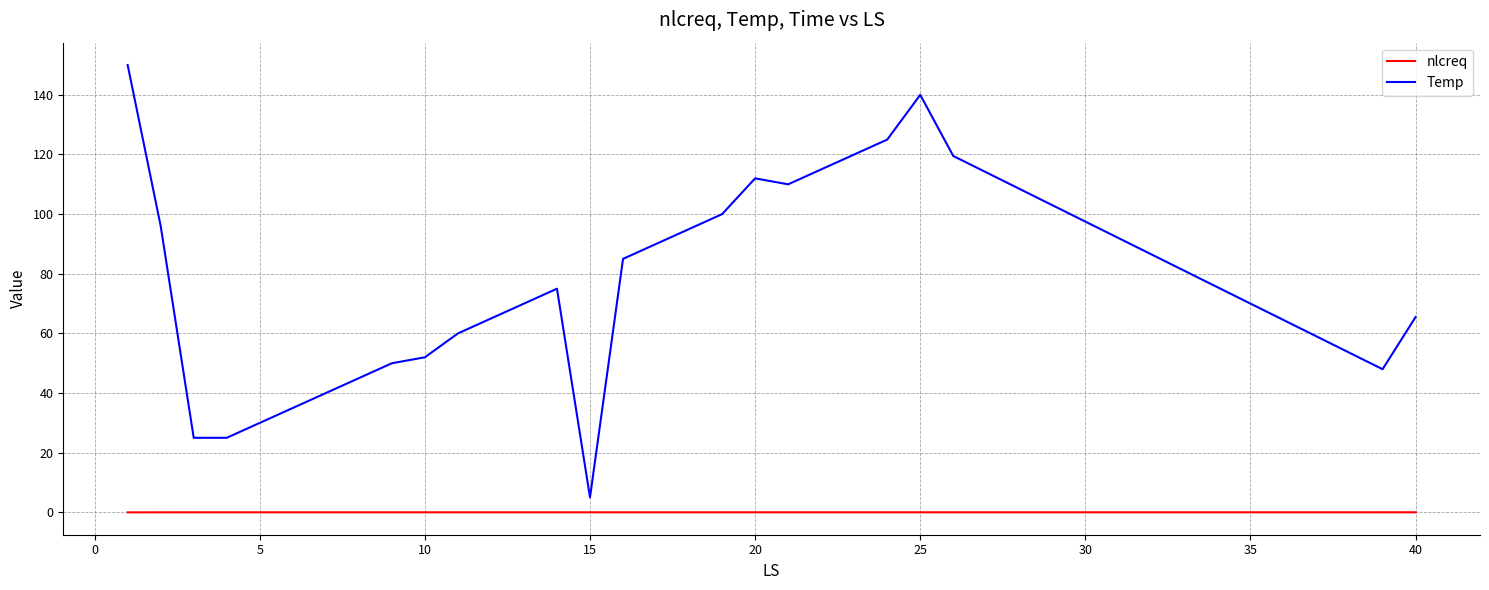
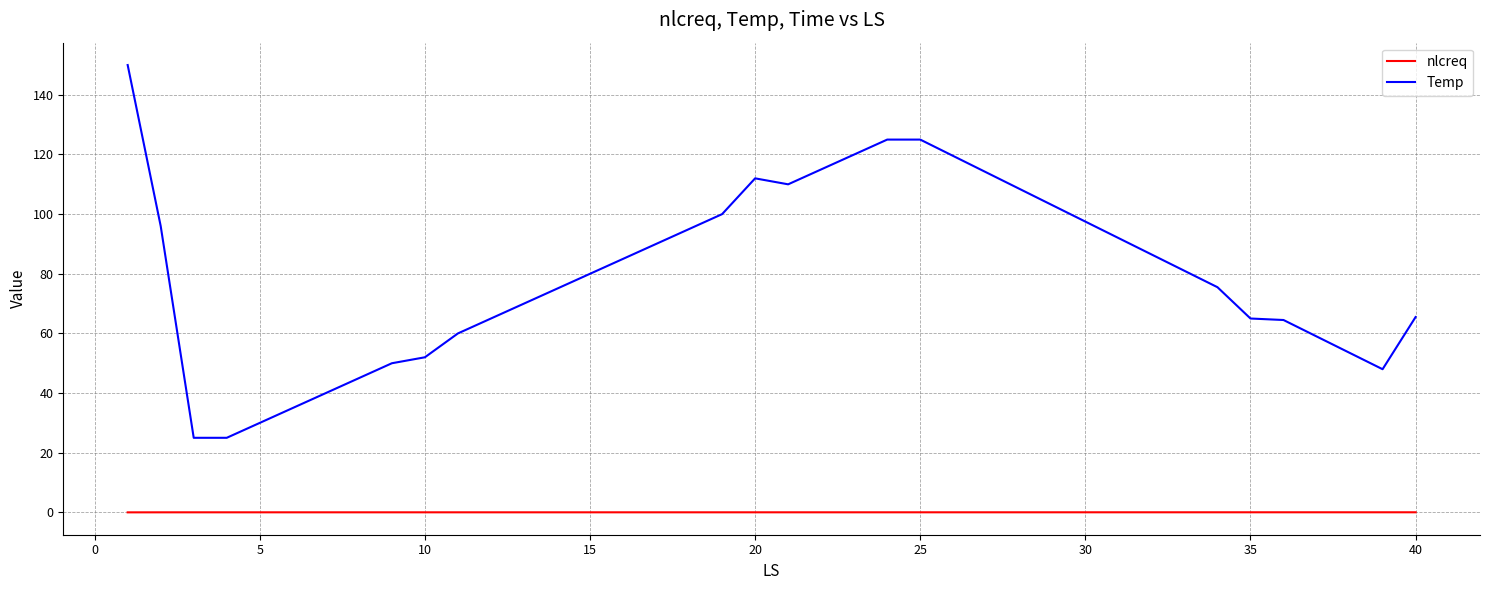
  {
    "nlcreq": {
      "5": 0,
      "10": 0,
      "15": 0,
      "20": 0,
      "25": 0,
      "30": 0,
      "35": 0,
      "40": 0
    },
    "Temp": {
      "5": 30,
      "10": 52,
-     "15": 5,
+     "15": 80,
      "20": 112,
-     "25": 140,
+     "25": 125,
      "30": 98,
-     "35": 70,
+     "35": 65,
      "40": 66
    }
  }
